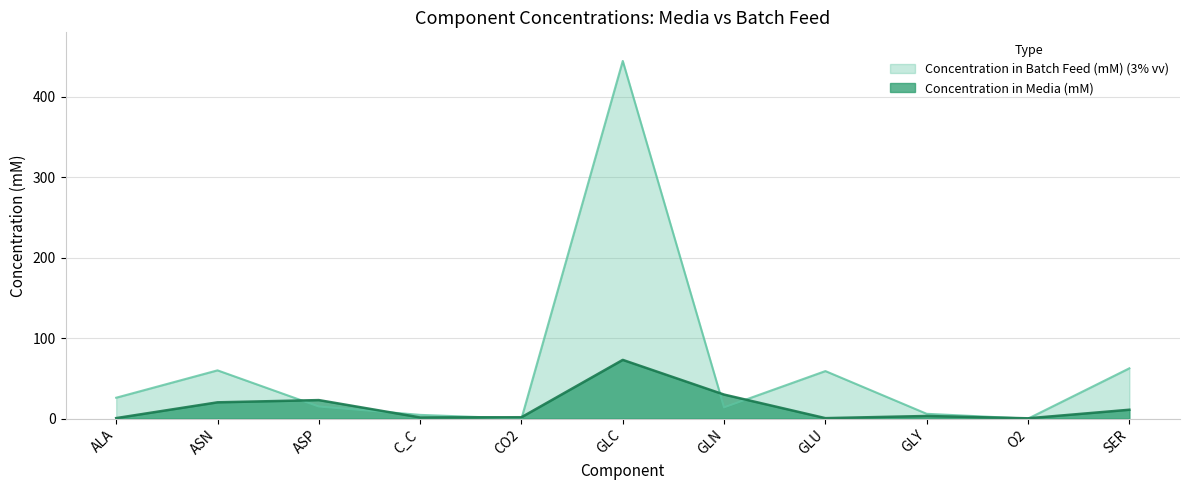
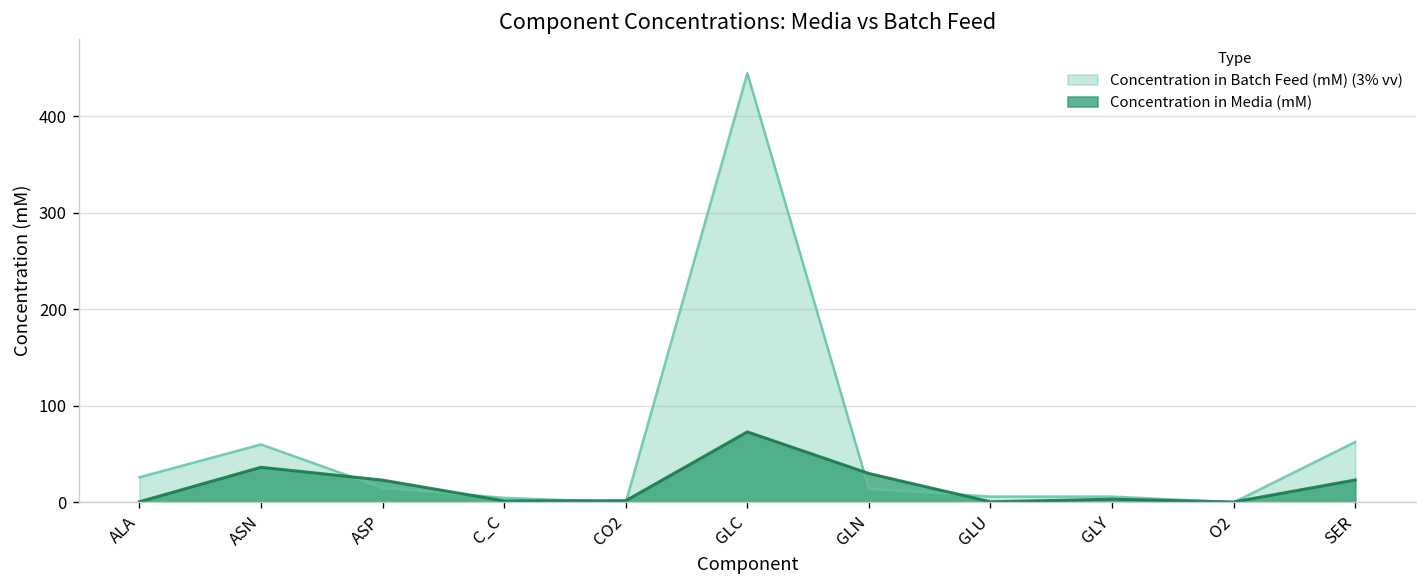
  {
    "Concentration in Batch Feed (mM) (3% vv)": {
      "ALA": 30,
      "ASN": 60,
      "ASP": 20,
      "GLC": 440,
      "GLN": 10,
-     "GLU": 60,
+     "GLU": 10,
      "SER": 60
    },
    "Concentration in Media (mM)": {
      "ALA": 0,
-     "ASN": 20,
+     "ASN": 40,
      "ASP": 20,
      "GLC": 70,
      "GLN": 30,
      "GLU": 0,
-     "SER": 10
+     "SER": 20
    }
  }
